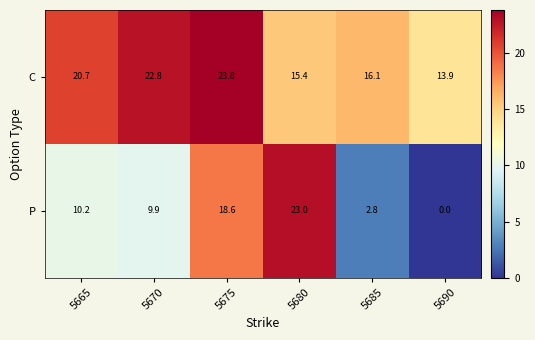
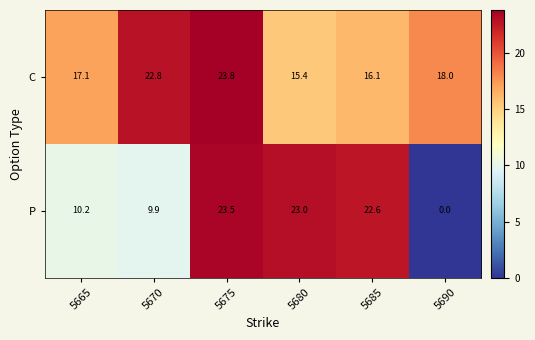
  {
    "C": {
-     "5665": 20.7,
+     "5665": 17.1,
      "5670": 22.8,
      "5675": 23.8,
      "5680": 15.4,
      "5685": 16.1,
-     "5690": 13.9
+     "5690": 18.0
    },
    "P": {
      "5665": 10.2,
      "5670": 9.9,
-     "5675": 18.6,
+     "5675": 23.5,
      "5680": 23.0,
-     "5685": 2.8,
+     "5685": 22.6,
      "5690": 0.0
    }
  }
